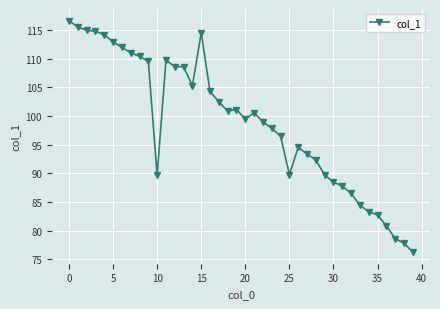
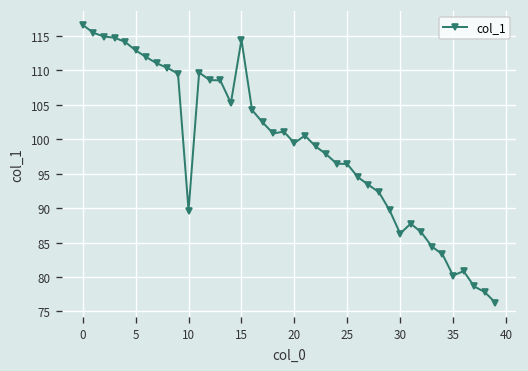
  {
    "0": 117,
    "5": 113,
    "10": 90,
    "15": 114,
    "20": 99,
-   "25": 90,
-   "30": 88,
-   "35": 83
+   "25": 96,
+   "30": 86,
+   "35": 80
  }
